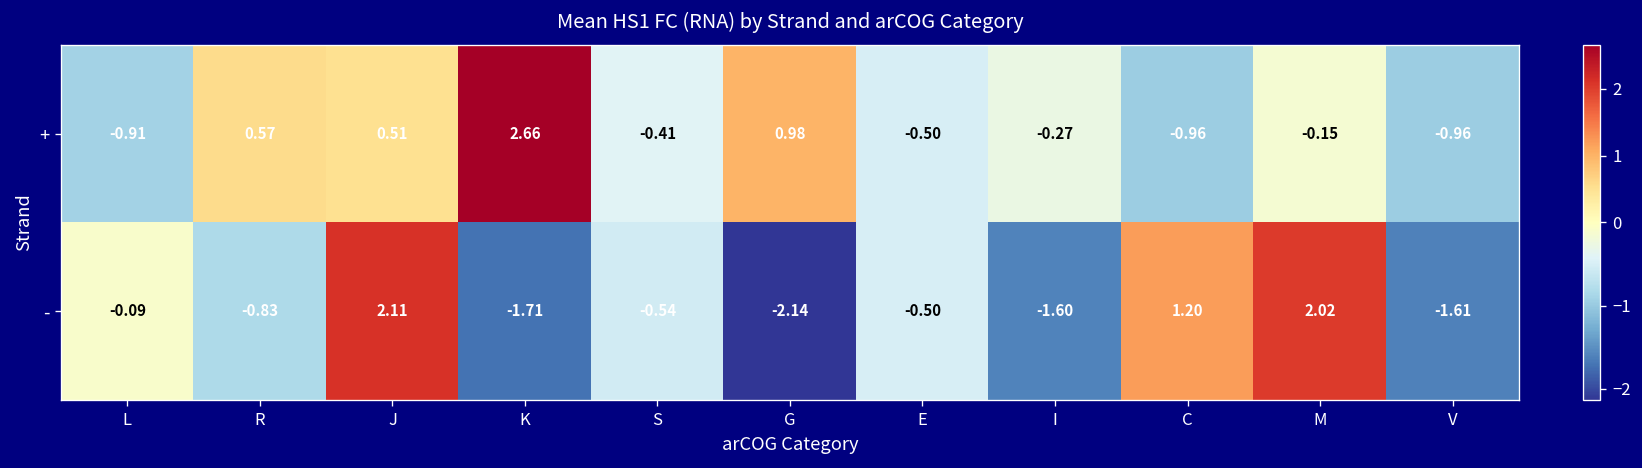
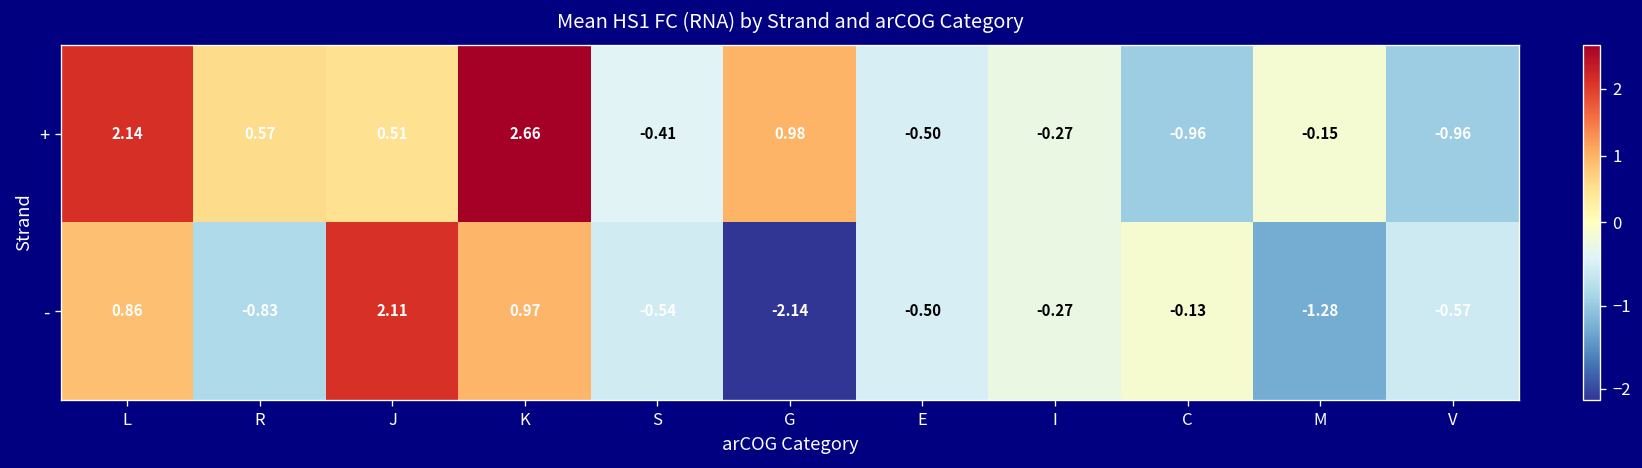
  {
    "+": {
-     "L": -0.91,
+     "L": 2.14,
      "R": 0.57,
      "J": 0.51,
      "K": 2.66,
      "S": -0.41,
      "G": 0.98,
      "E": -0.50,
      "I": -0.27,
      "C": -0.96,
      "M": -0.15,
      "V": -0.96
    },
    "-": {
-     "L": -0.09,
+     "L": 0.86,
      "R": -0.83,
      "J": 2.11,
-     "K": -1.71,
+     "K": 0.97,
      "G": -2.14,
      "E": -0.50,
-     "I": -1.60,
-     "C": 1.20,
-     "M": 2.02,
-     "V": -1.61
+     "I": -0.27,
+     "C": -0.13,
+     "M": -1.28,
+     "V": -0.57
    }
  }
